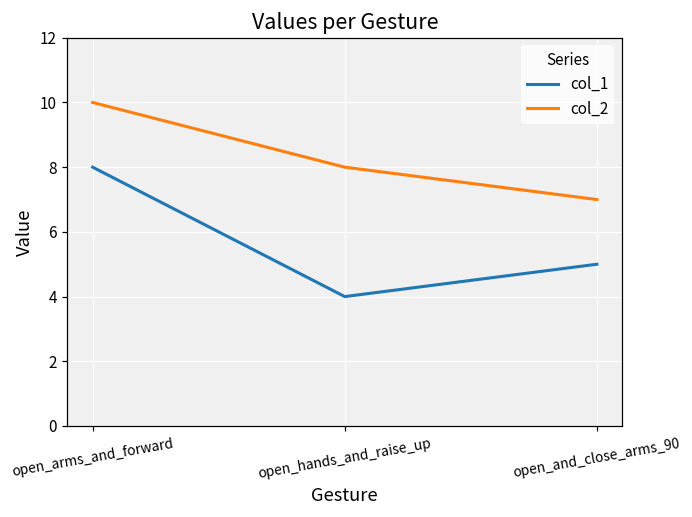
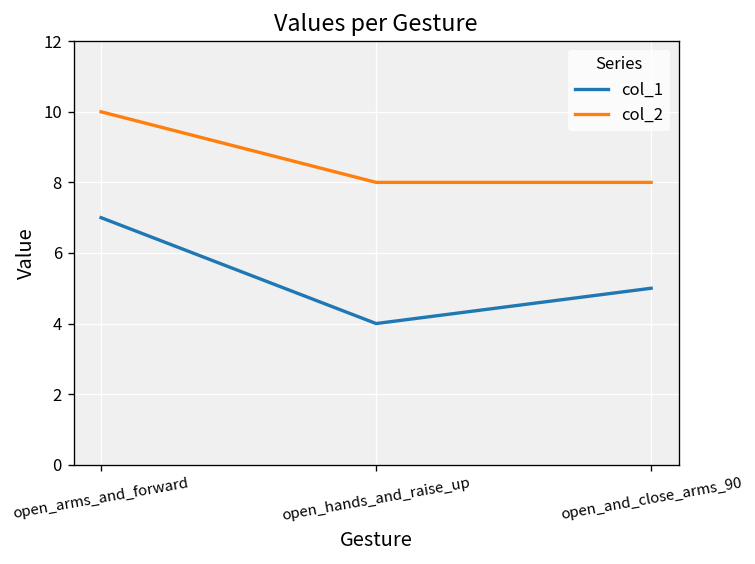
  {
    "col_1": {
-     "open_arms_and_forward": 8,
+     "open_arms_and_forward": 7,
      "open_hands_and_raise_up": 4,
      "open_and_close_arms_90": 5
    },
    "col_2": {
      "open_arms_and_forward": 10,
      "open_hands_and_raise_up": 8,
-     "open_and_close_arms_90": 7
+     "open_and_close_arms_90": 8
    }
  }
